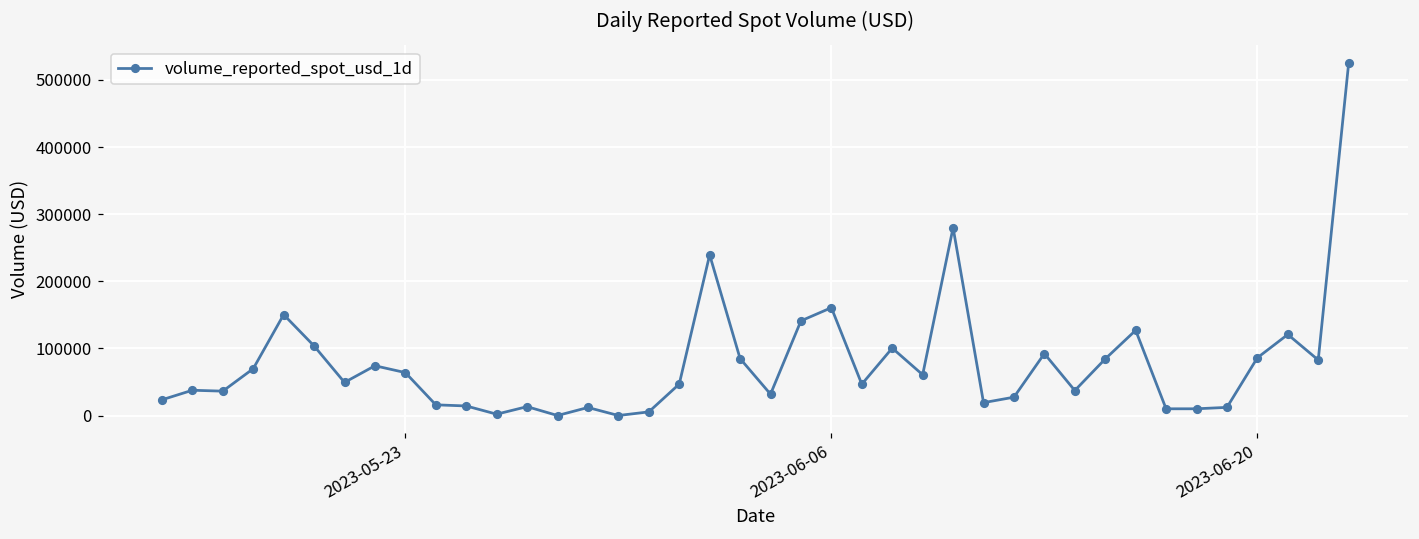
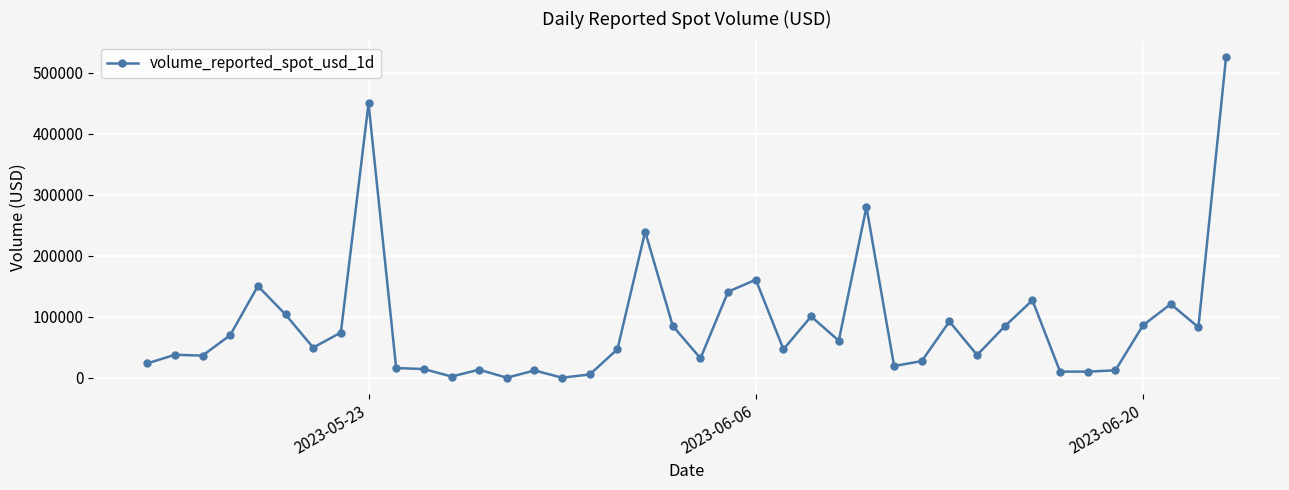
  {
-   "2023-05-23": 60000,
+   "2023-05-23": 450000,
    "2023-06-06": 160000,
    "2023-06-20": 90000
  }
